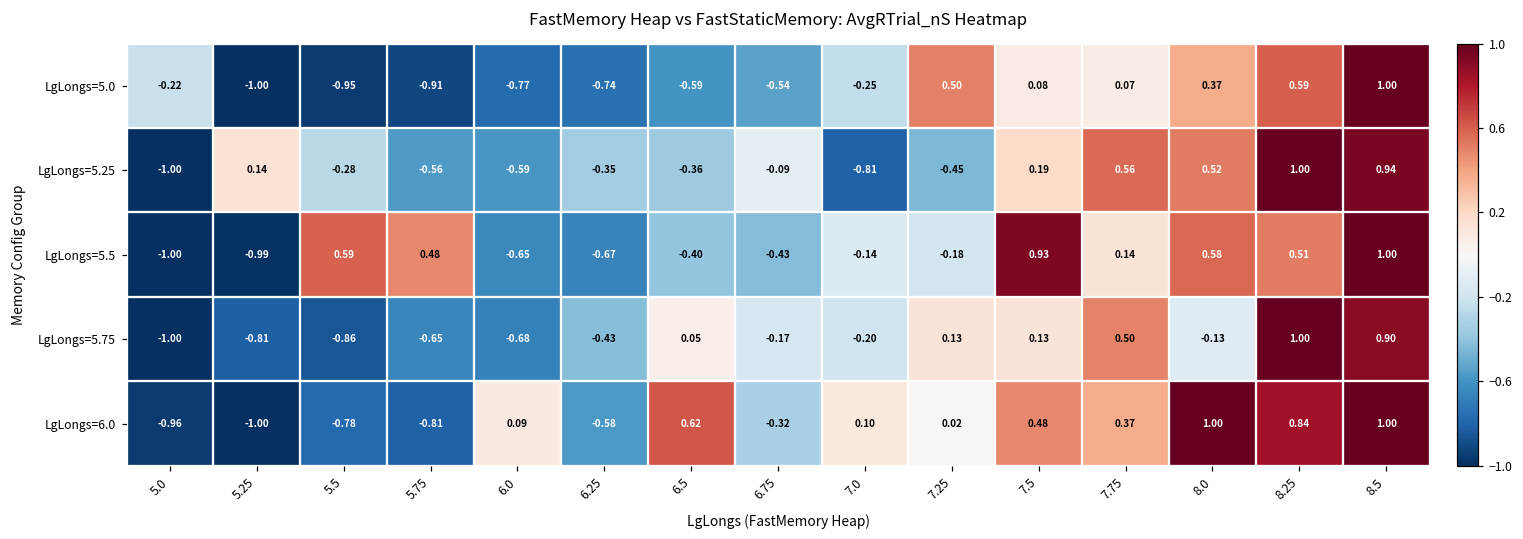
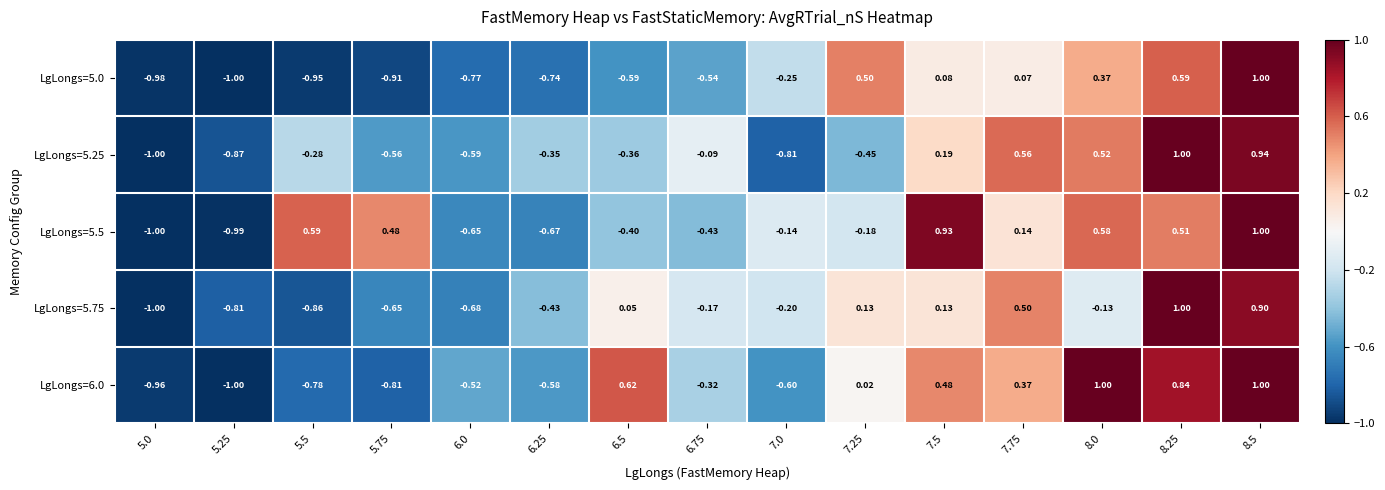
  {
    "LgLongs=5.0": {
-     "5.0": -0.22,
+     "5.0": -0.98,
      "5.25": -1.00,
      "5.5": -0.95,
      "5.75": -0.91,
      "6.0": -0.77,
      "6.25": -0.74,
      "6.5": -0.59,
      "6.75": -0.54,
      "7.0": -0.25,
      "7.25": 0.50,
      "7.5": 0.08,
      "7.75": 0.07,
      "8.0": 0.37,
      "8.25": 0.59,
      "8.5": 1.00
    },
    "LgLongs=5.25": {
      "5.0": -1.00,
-     "5.25": 0.14,
+     "5.25": -0.87,
      "5.5": -0.28,
      "5.75": -0.56,
      "6.0": -0.59,
      "6.25": -0.35,
      "6.5": -0.36,
      "6.75": -0.09,
      "7.0": -0.81,
      "7.25": -0.45,
      "7.5": 0.19,
      "7.75": 0.56,
      "8.0": 0.52,
      "8.25": 1.00,
      "8.5": 0.94
    },
    "LgLongs=5.5": {
      "5.0": -1.00,
      "5.25": -0.99,
      "5.5": 0.59,
      "5.75": 0.48,
      "6.0": -0.65,
      "6.25": -0.67,
      "6.5": -0.40,
      "6.75": -0.43,
      "7.0": -0.14,
      "7.25": -0.18,
      "7.5": 0.93,
      "7.75": 0.14,
      "8.0": 0.58,
      "8.25": 0.51,
      "8.5": 1.00
    },
    "LgLongs=5.75": {
      "5.0": -1.00,
      "5.25": -0.81,
      "5.5": -0.86,
      "5.75": -0.65,
      "6.0": -0.68,
      "6.25": -0.43,
      "6.5": 0.05,
      "6.75": -0.17,
      "7.0": -0.20,
      "7.25": 0.13,
      "7.5": 0.13,
      "7.75": 0.50,
      "8.0": -0.13,
      "8.25": 1.00,
      "8.5": 0.90
    },
    "LgLongs=6.0": {
      "5.0": -0.96,
      "5.25": -1.00,
      "5.5": -0.78,
      "5.75": -0.81,
-     "6.0": 0.09,
+     "6.0": -0.52,
      "6.25": -0.58,
      "6.5": 0.62,
      "6.75": -0.32,
-     "7.0": 0.10,
+     "7.0": -0.60,
      "7.25": 0.02,
      "7.5": 0.48,
      "7.75": 0.37,
      "8.0": 1.00,
      "8.25": 0.84,
      "8.5": 1.00
    }
  }
